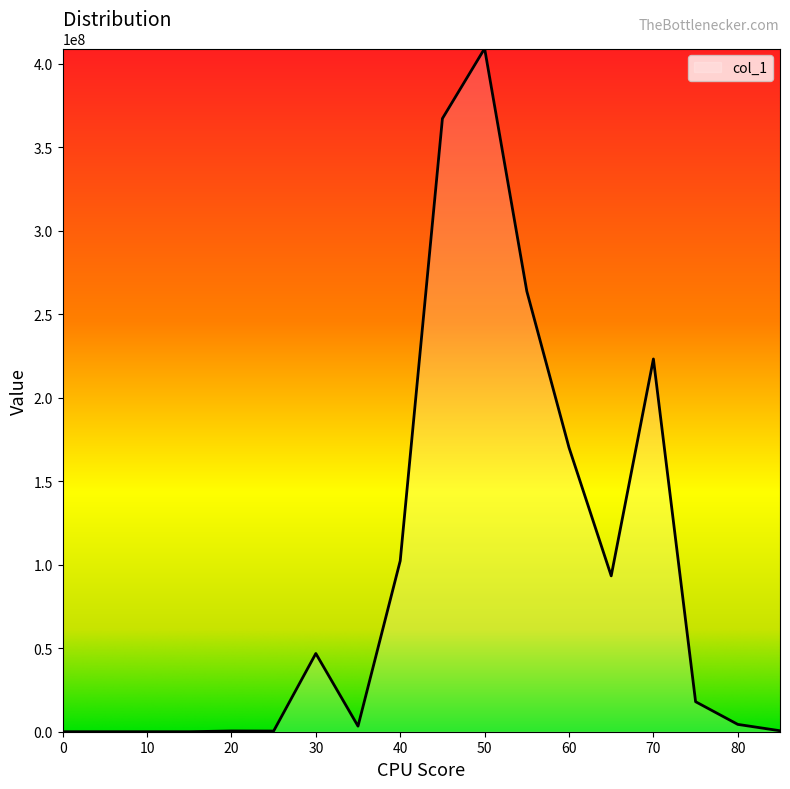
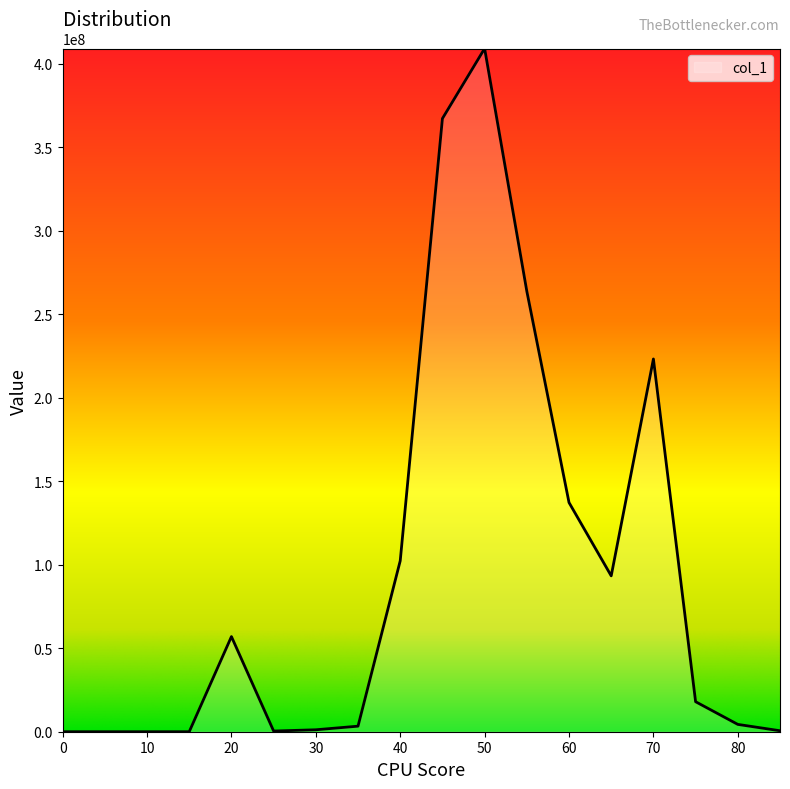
  {
    "0": 0,
-   "20": 0,
-   "30": 47000000,
+   "20": 57000000,
+   "30": 1000000,
    "40": 102000000,
    "50": 409000000,
-   "60": 170000000,
+   "60": 137000000,
    "70": 223000000,
    "80": 4000000
  }
